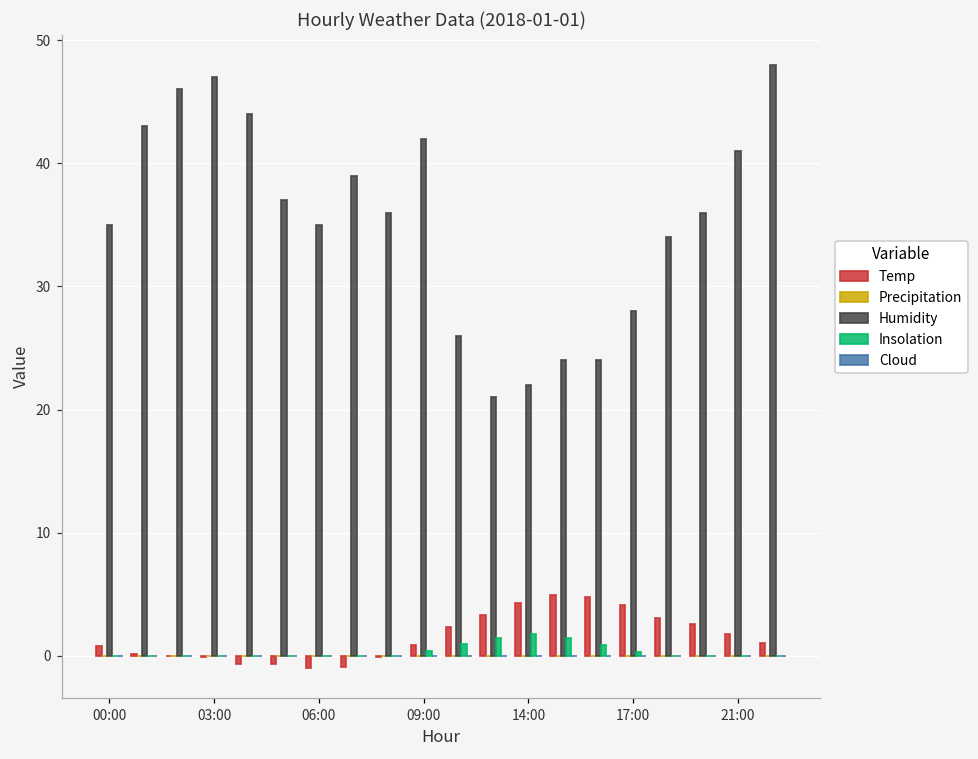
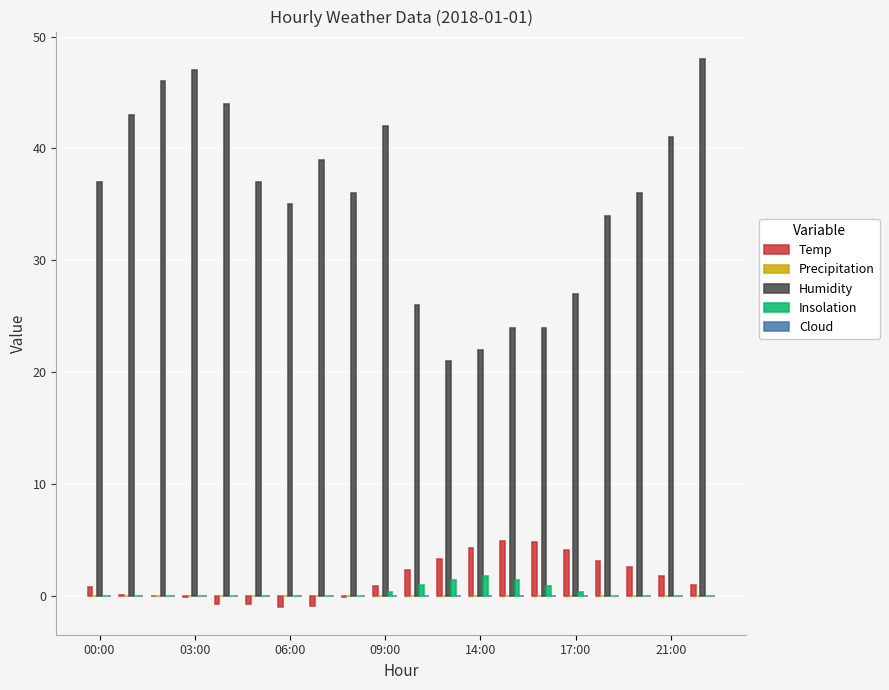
  {
    "Humidity": {
-     "00:00": 35,
+     "00:00": 37,
      "03:00": 47,
      "06:00": 35,
      "09:00": 42,
      "14:00": 22,
-     "17:00": 28,
+     "17:00": 27,
      "21:00": 41
    }
  }
